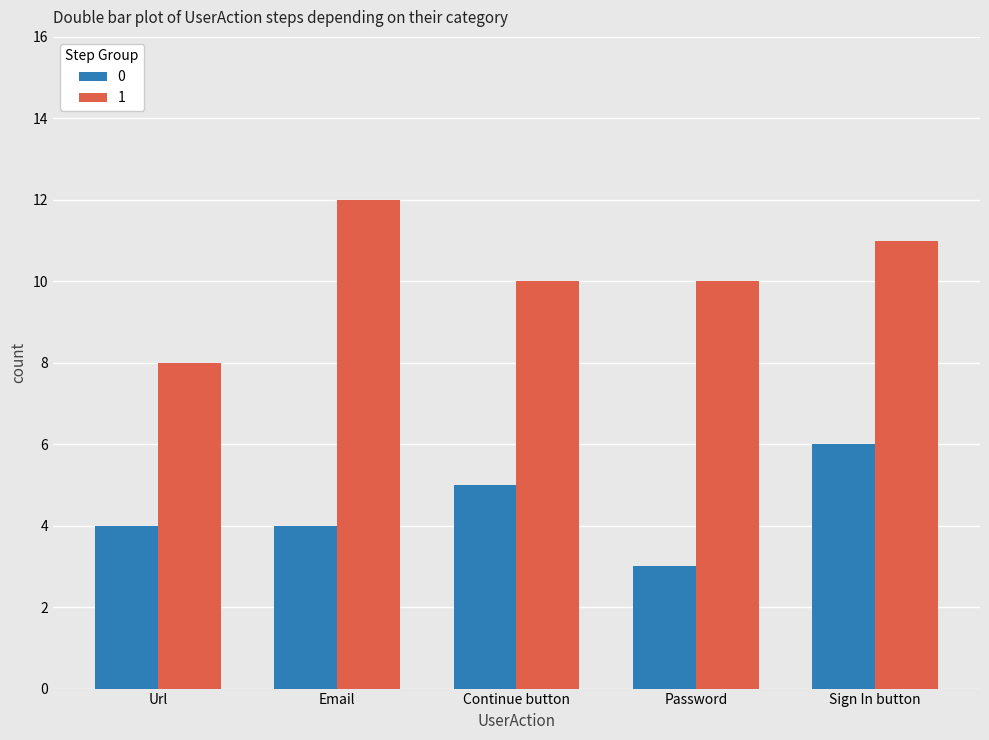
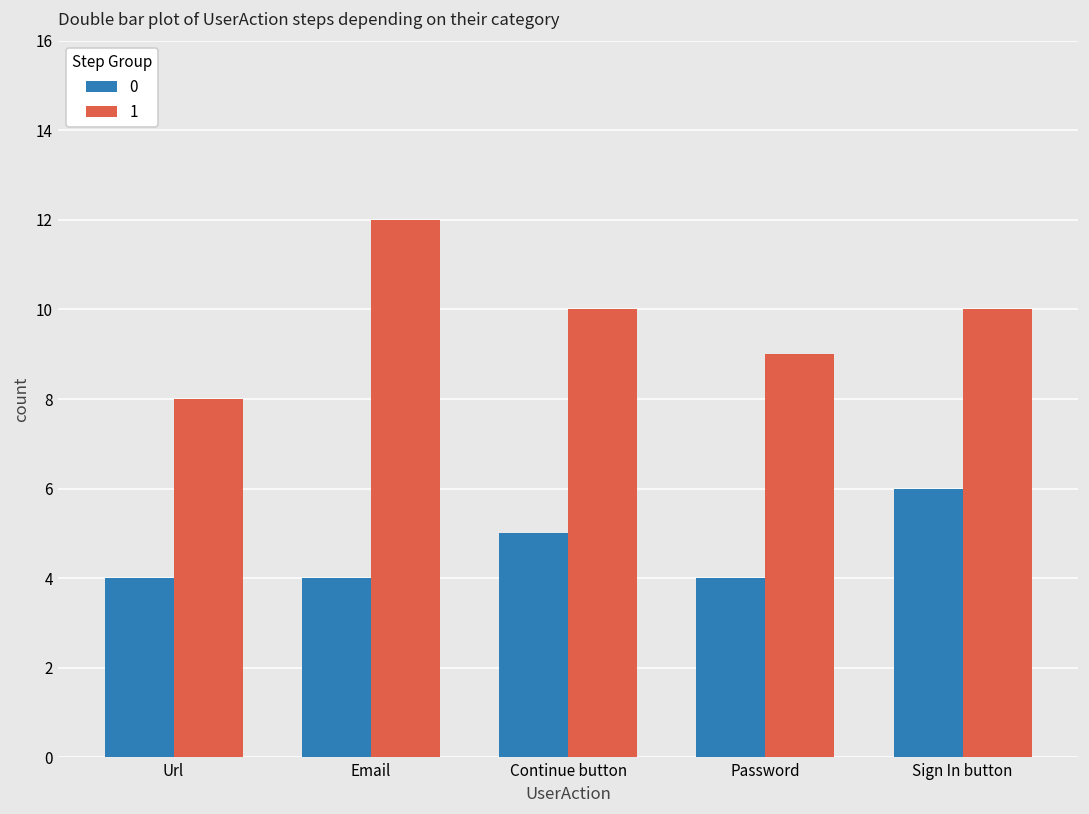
  {
    "0": {
      "Url": 4,
      "Email": 4,
      "Continue button": 5,
-     "Password": 3,
+     "Password": 4,
      "Sign In button": 6
    },
    "1": {
      "Url": 8,
      "Email": 12,
      "Continue button": 10,
-     "Password": 10,
-     "Sign In button": 11
+     "Password": 9,
+     "Sign In button": 10
    }
  }
